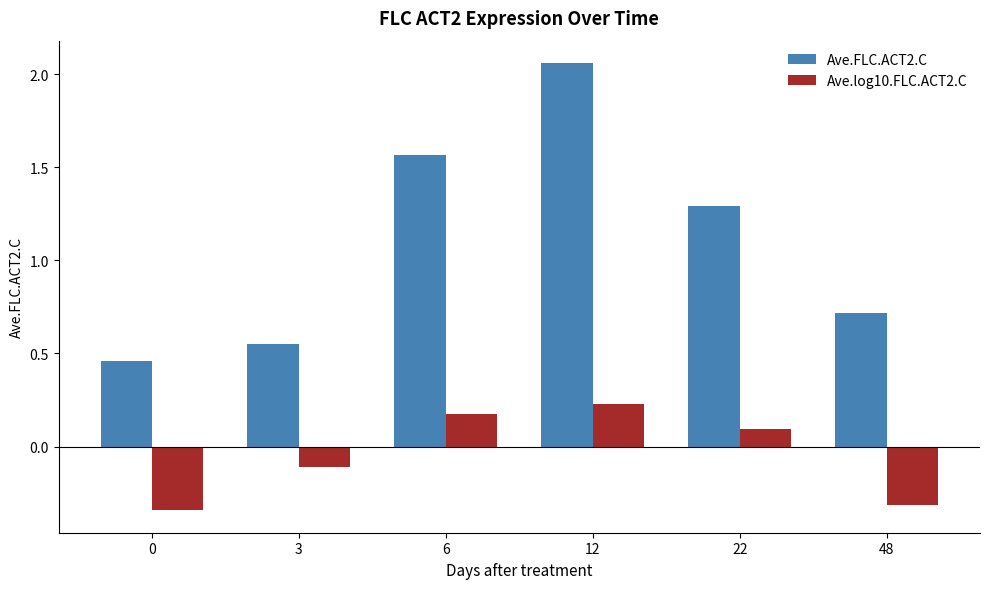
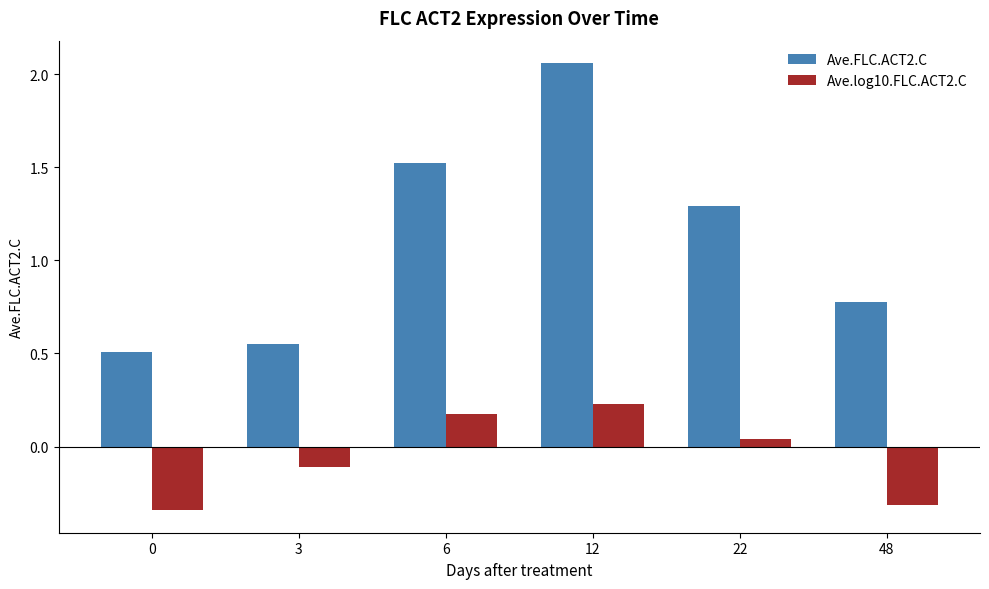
  {
    "Ave.FLC.ACT2.C": {
-     "0": 0.46,
+     "0": 0.51,
      "3": 0.55,
-     "6": 1.57,
+     "6": 1.52,
      "12": 2.06,
      "22": 1.29,
-     "48": 0.72
+     "48": 0.78
    },
    "Ave.log10.FLC.ACT2.C": {
      "0": -0.34,
      "3": -0.11,
      "6": 0.17,
      "12": 0.23,
-     "22": 0.10,
+     "22": 0.04,
      "48": -0.31
    }
  }
